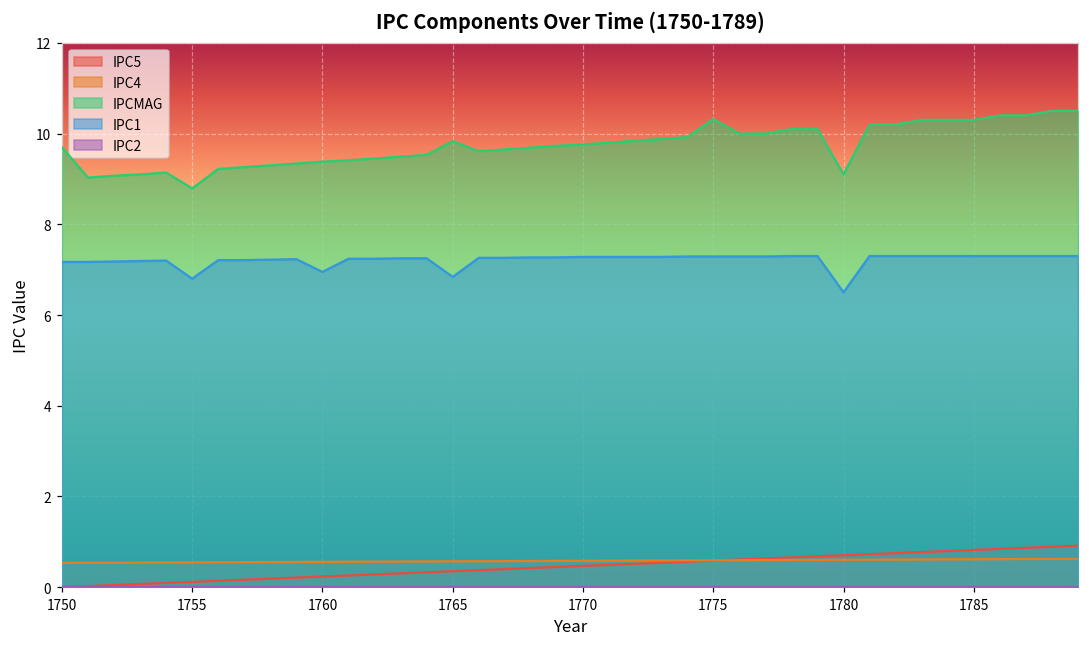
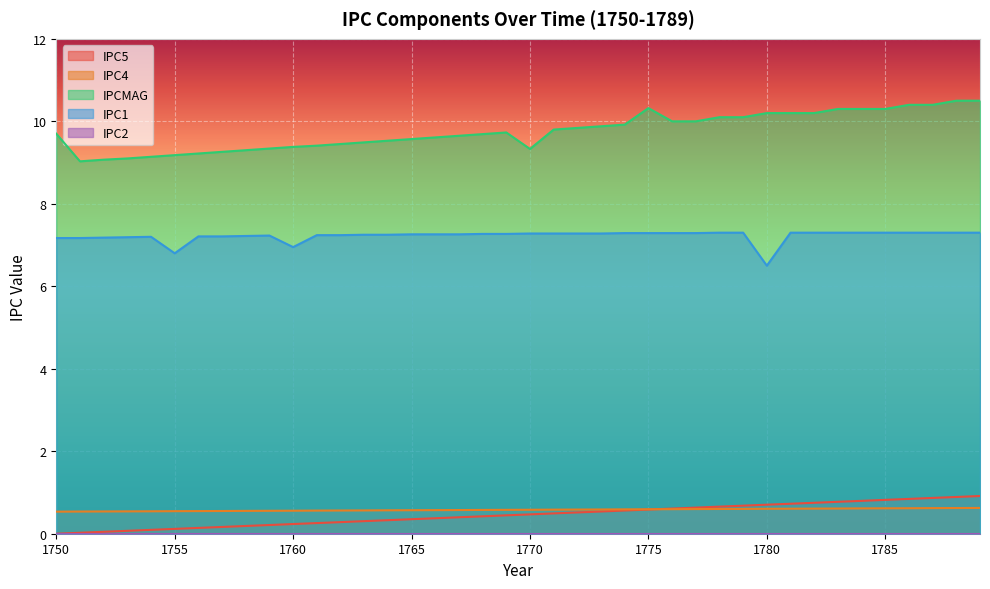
  {
    "IPCMAG": {
      "1750": 9.7,
-     "1755": 8.8,
+     "1755": 9.2,
      "1760": 9.4,
-     "1765": 9.8,
-     "1770": 9.8,
+     "1765": 9.6,
+     "1770": 9.3,
      "1775": 10.3,
-     "1780": 9.1,
+     "1780": 10.2,
      "1785": 10.3
    },
    "IPC1": {
      "1750": 7.2,
      "1755": 6.8,
      "1760": 7.0,
-     "1765": 6.8,
+     "1765": 7.3,
      "1770": 7.3,
      "1775": 7.3,
      "1780": 6.5,
      "1785": 7.3
    },
    "IPC2": {
      "1755": 0.0,
      "1760": 0.0,
      "1765": 0.0,
      "1770": 0.0,
      "1775": 0.0,
      "1780": 0.0,
      "1785": 0.0
    }
  }
